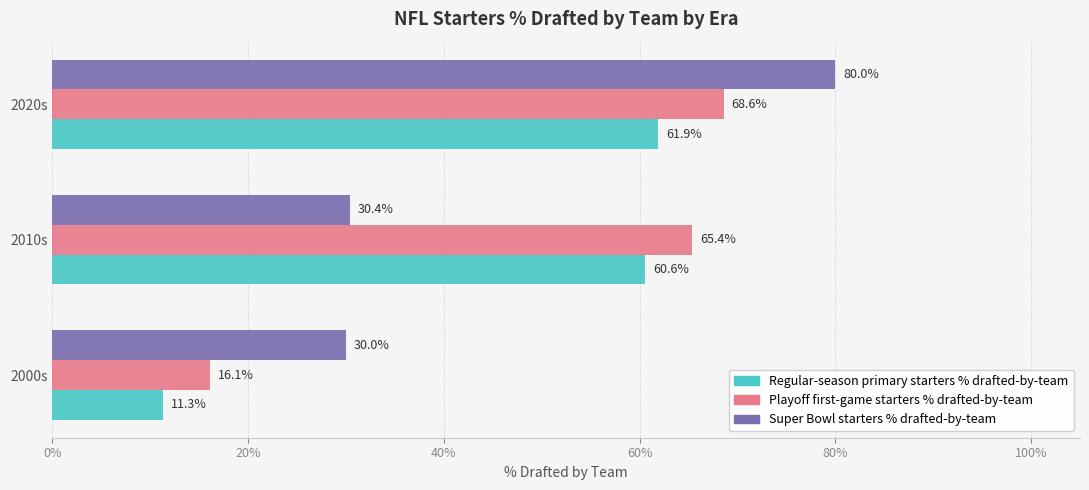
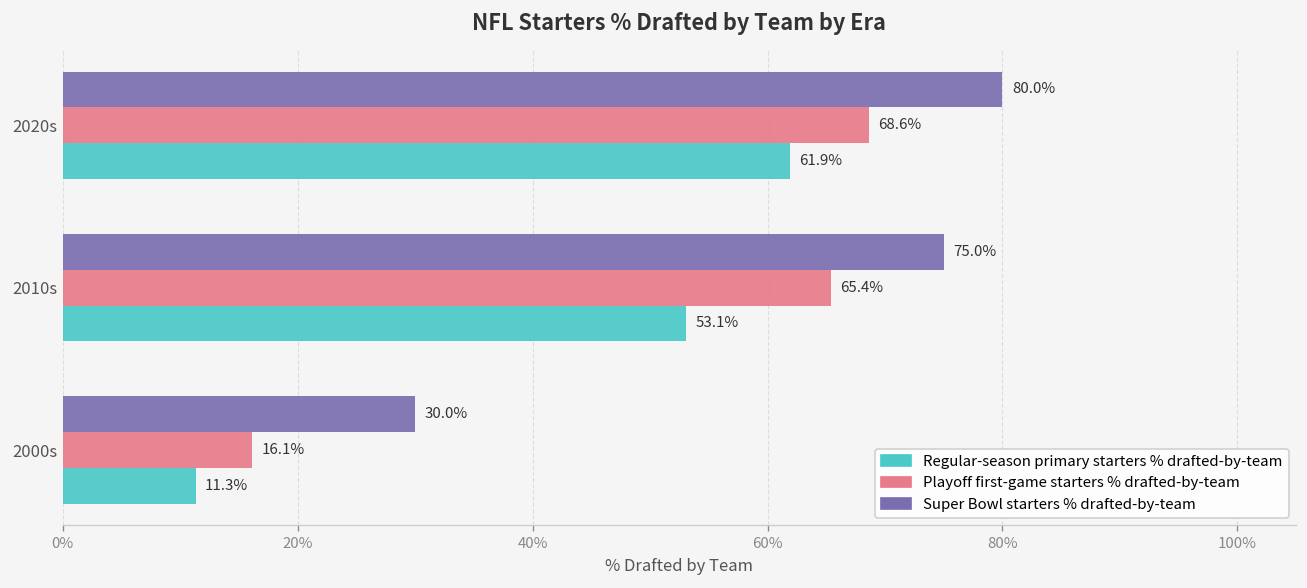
  {
    "Regular-season primary starters % drafted-by-team": {
      "2020s": "61.9%",
-     "2010s": "60.6%",
+     "2010s": "53.1%",
      "2000s": "11.3%"
    },
    "Playoff first-game starters % drafted-by-team": {
      "2020s": "68.6%",
      "2010s": "65.4%",
      "2000s": "16.1%"
    },
    "Super Bowl starters % drafted-by-team": {
      "2020s": "80.0%",
-     "2010s": "30.4%",
+     "2010s": "75.0%",
      "2000s": "30.0%"
    }
  }
